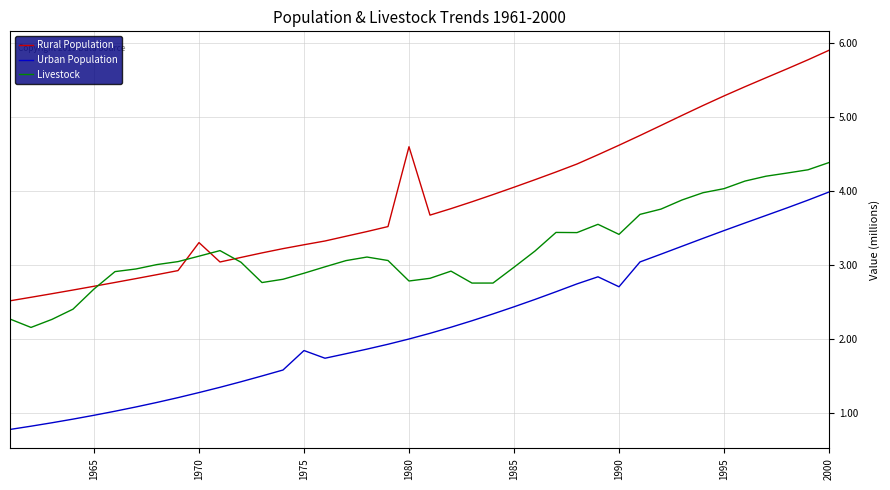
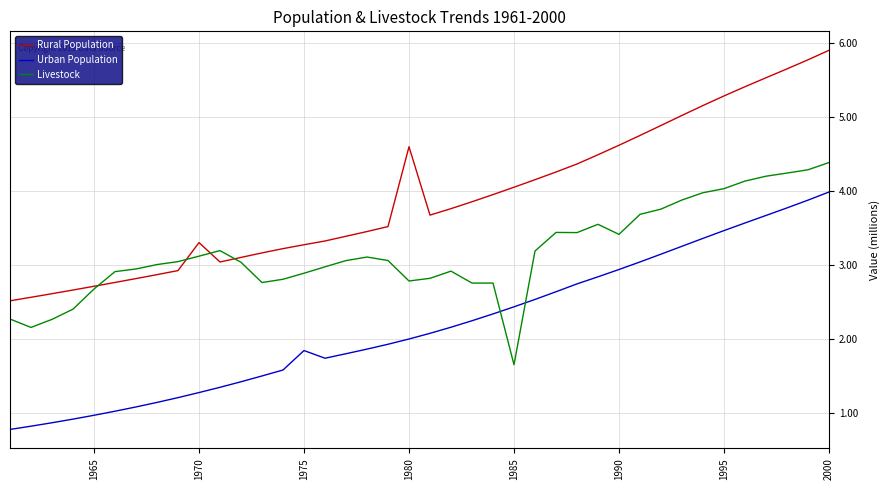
  {
    "Rural Population": {
      "1965": 2.7,
      "1970": 3.3,
      "1975": 3.3,
      "1980": 4.6,
      "1985": 4.0,
      "1990": 4.6,
      "1995": 5.3,
      "2000": 5.9
    },
    "Urban Population": {
      "1965": 1.0,
      "1970": 1.3,
      "1975": 1.8,
      "1980": 2.0,
      "1985": 2.4,
-     "1990": 2.7,
+     "1990": 2.9,
      "1995": 3.5,
      "2000": 4.0
    },
    "Livestock": {
      "1965": 2.7,
      "1970": 3.1,
      "1975": 2.9,
      "1980": 2.8,
-     "1985": 3.0,
+     "1985": 1.7,
      "1990": 3.4,
      "1995": 4.0,
      "2000": 4.4
    }
  }
